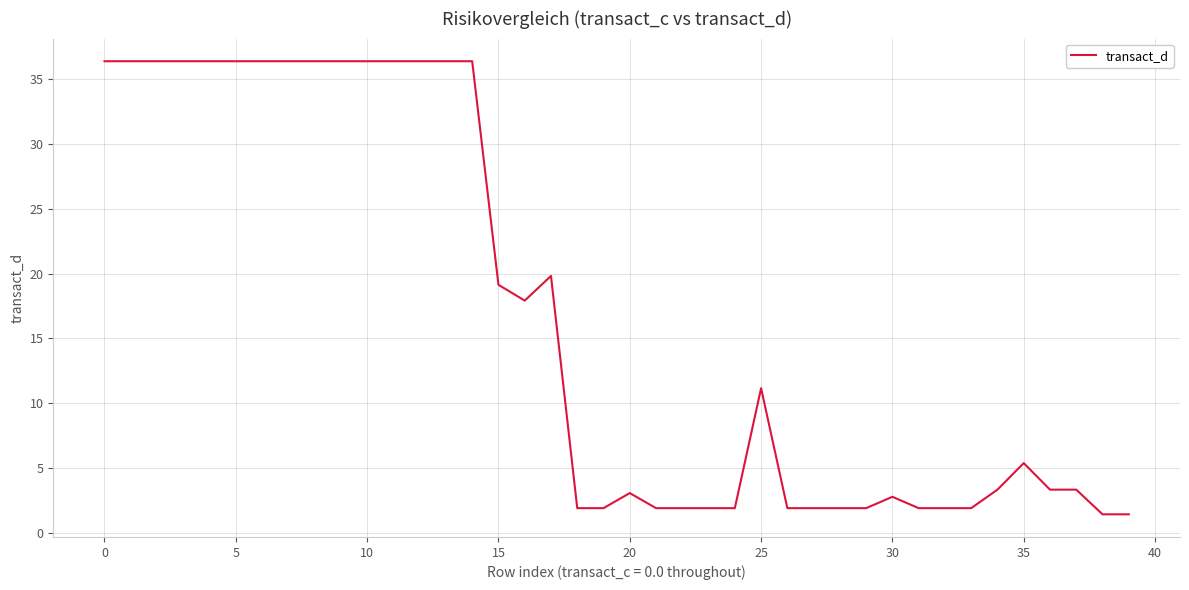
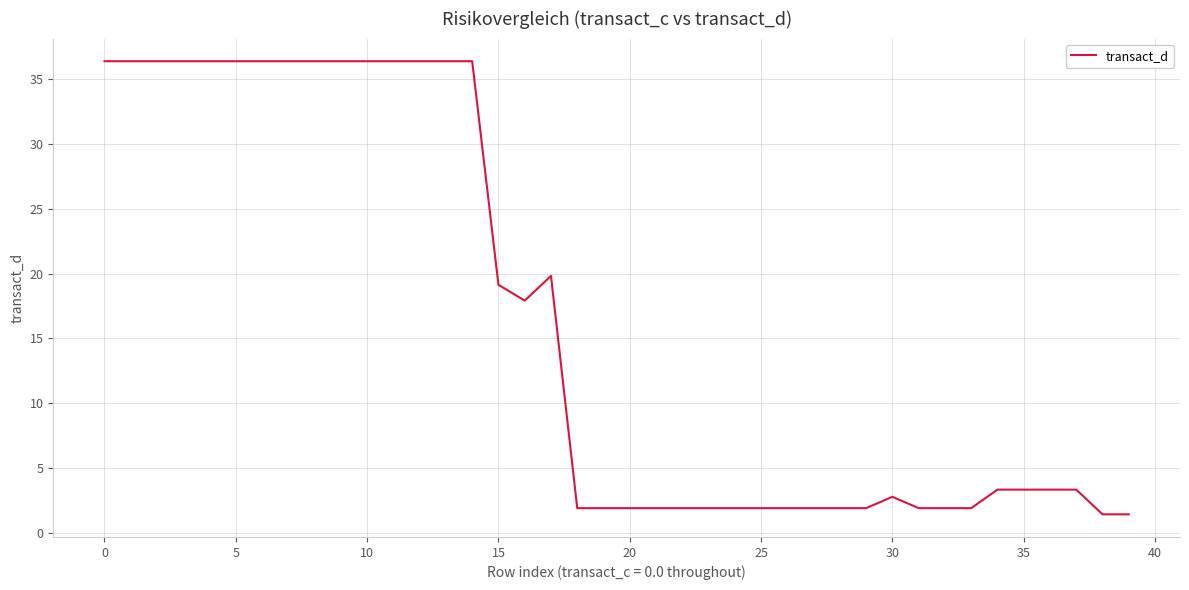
  {
    "0": 36.4,
    "5": 36.4,
    "10": 36.4,
    "15": 19.1,
-   "20": 3.1,
-   "25": 11.2,
+   "20": 1.9,
+   "25": 1.9,
    "30": 2.8,
-   "35": 5.4
+   "35": 3.3
  }
